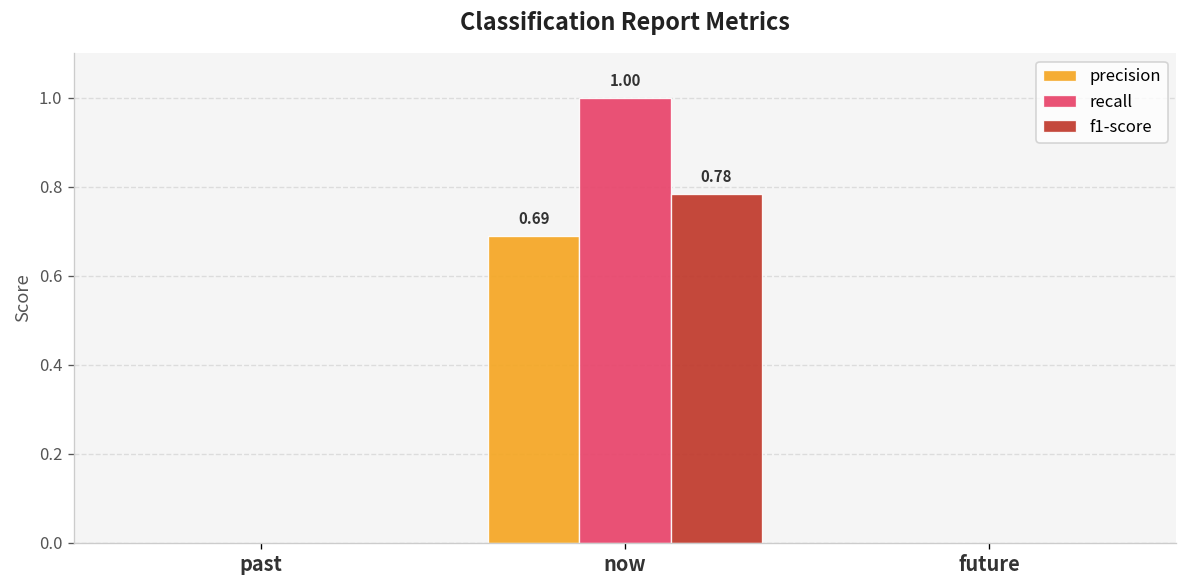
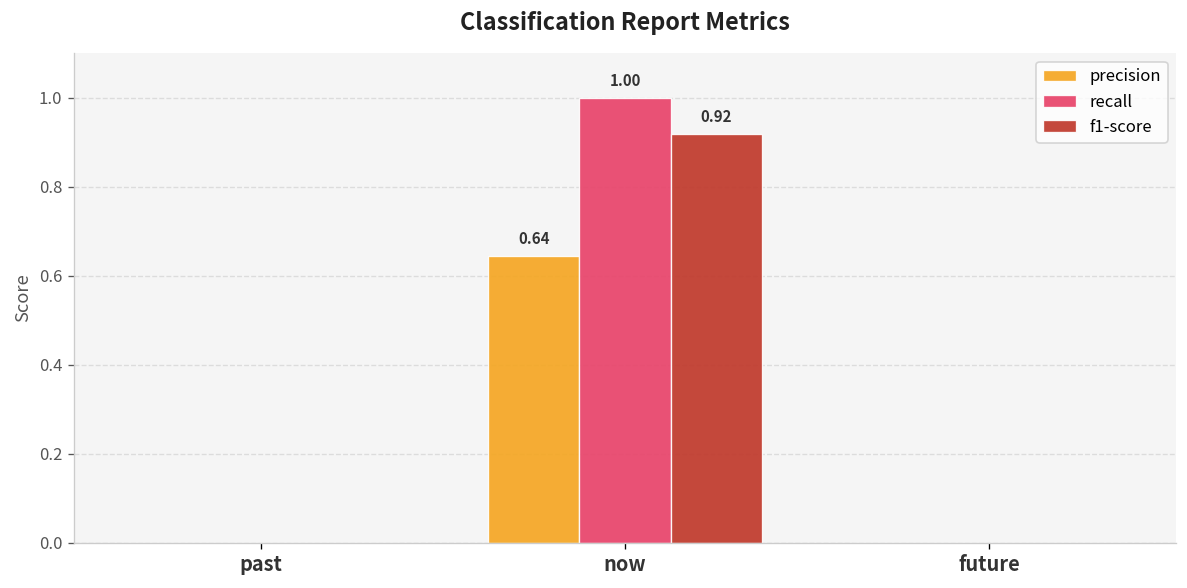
  {
    "precision": {
-     "now": 0.69
+     "now": 0.64
    },
    "recall": {
      "now": 1.00
    },
    "f1-score": {
-     "now": 0.78
+     "now": 0.92
    }
  }
